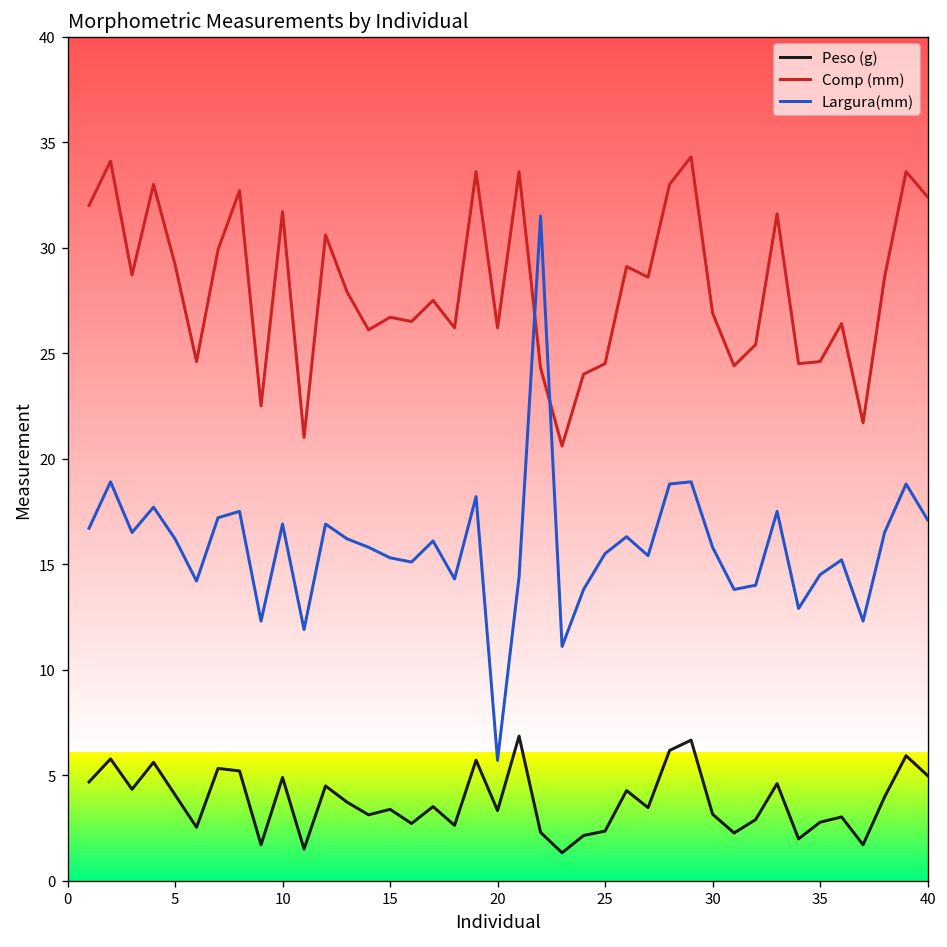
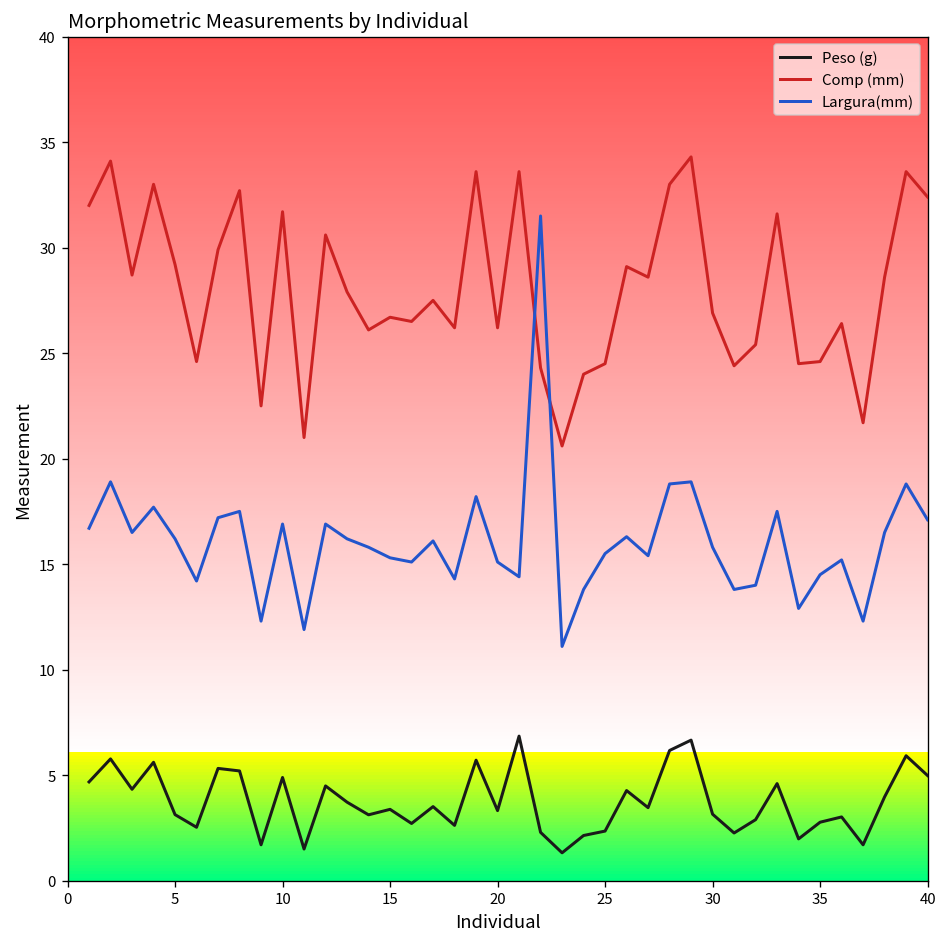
  {
    "Peso (g)": {
-     "5": 4.1,
+     "5": 3.1,
      "10": 4.9,
      "15": 3.4,
      "20": 3.3,
      "25": 2.4,
      "30": 3.2,
      "35": 2.8,
      "40": 5.0
    },
    "Comp (mm)": {
      "5": 29.2,
      "10": 31.7,
      "15": 26.7,
      "20": 26.2,
      "25": 24.5,
      "30": 26.9,
      "35": 24.6,
      "40": 32.4
    },
    "Largura(mm)": {
      "5": 16.2,
      "10": 16.9,
      "15": 15.3,
-     "20": 5.7,
+     "20": 15.1,
      "25": 15.5,
      "30": 15.8,
      "35": 14.5,
      "40": 17.1
    }
  }
